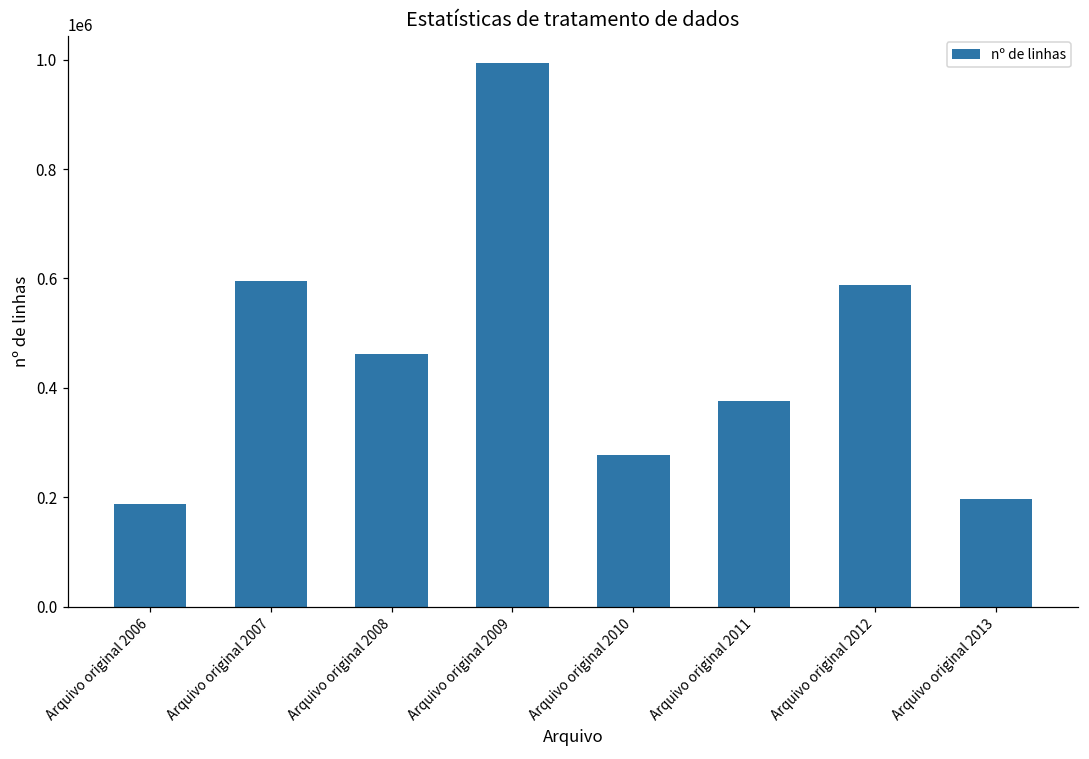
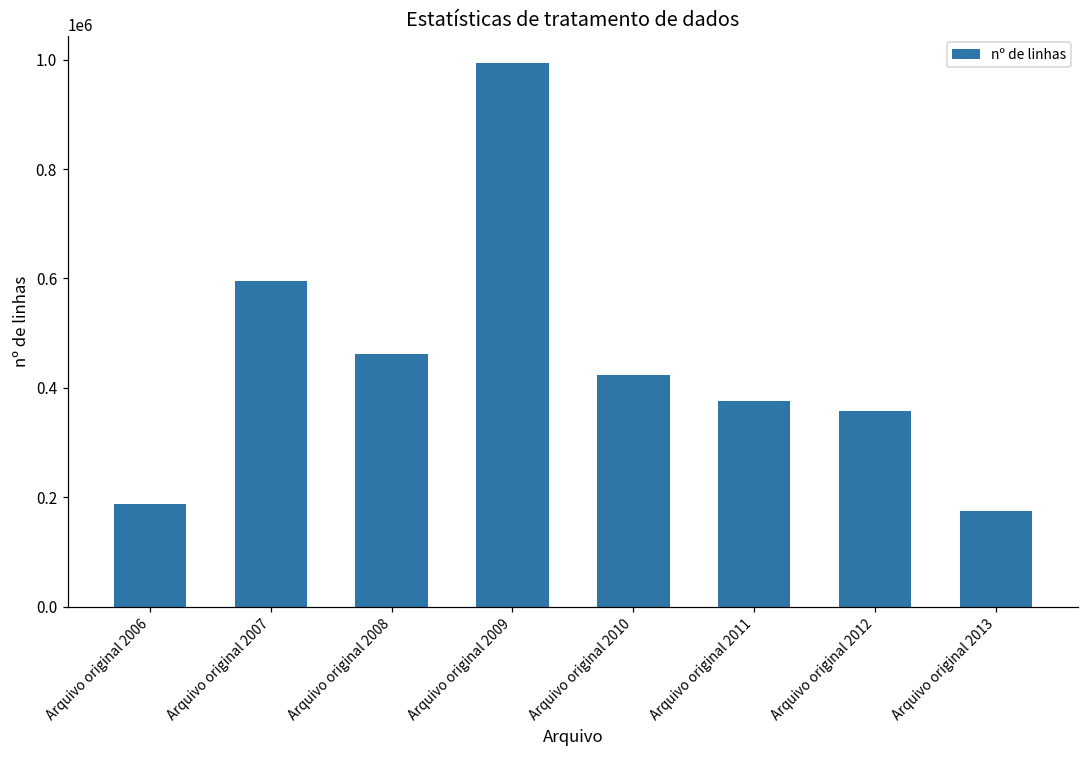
  {
    "Arquivo original 2006": 190000,
    "Arquivo original 2007": 600000,
    "Arquivo original 2008": 460000,
    "Arquivo original 2009": 990000,
-   "Arquivo original 2010": 280000,
+   "Arquivo original 2010": 420000,
    "Arquivo original 2011": 380000,
-   "Arquivo original 2012": 590000,
-   "Arquivo original 2013": 200000
+   "Arquivo original 2012": 360000,
+   "Arquivo original 2013": 180000
  }
